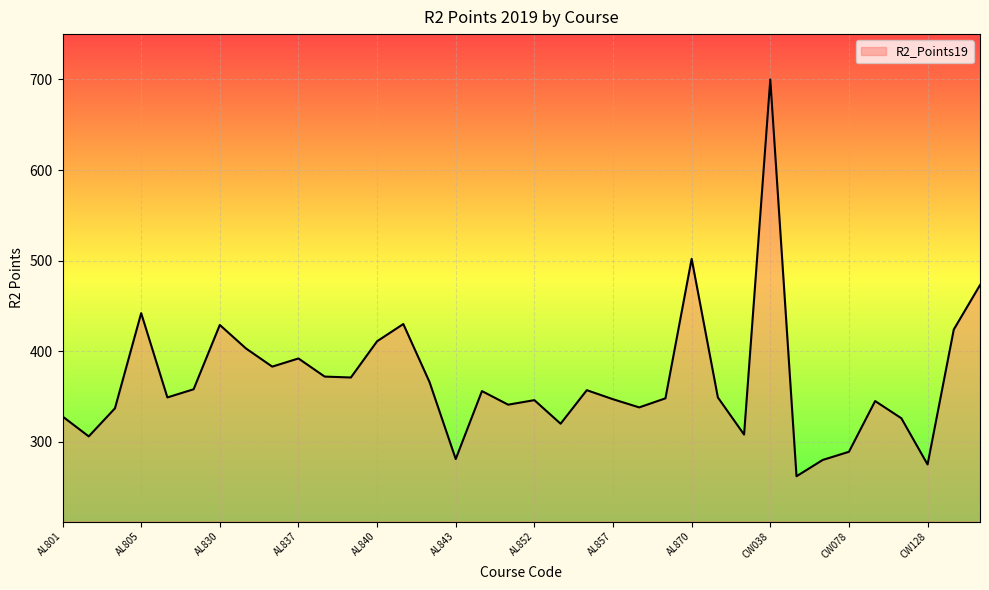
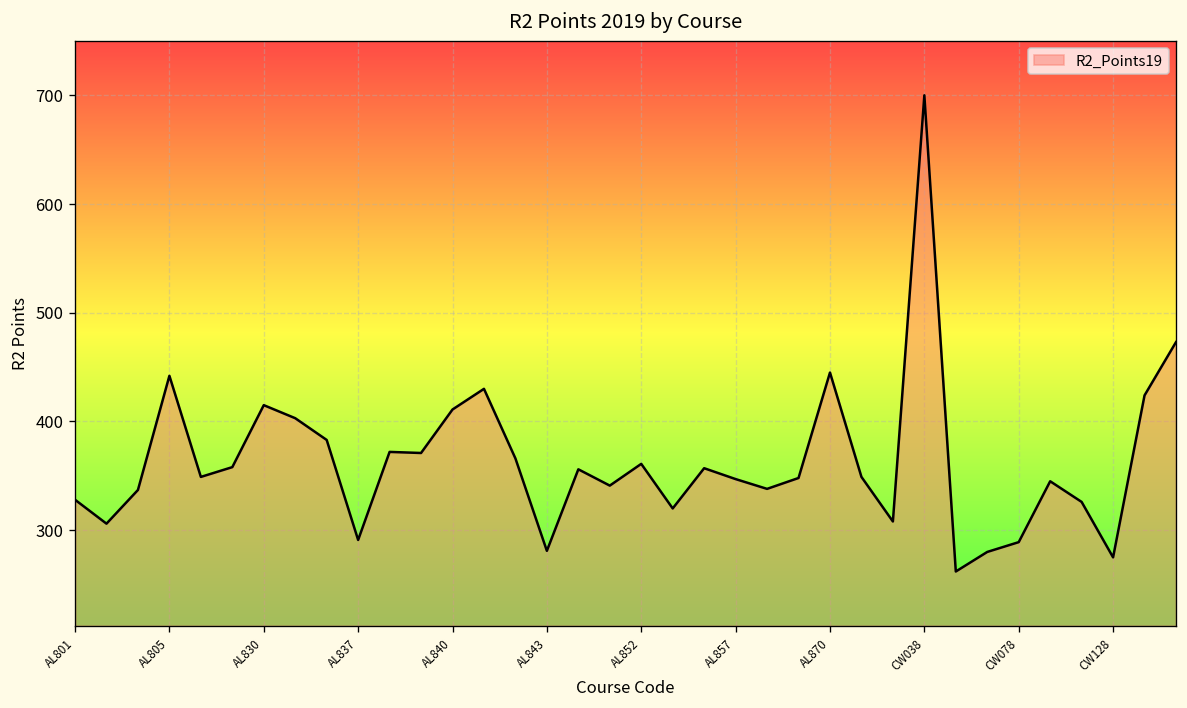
  {
    "AL801": 330,
    "AL805": 440,
-   "AL830": 430,
-   "AL837": 390,
+   "AL830": 420,
+   "AL837": 290,
    "AL840": 410,
    "AL843": 280,
-   "AL852": 350,
+   "AL852": 360,
    "AL857": 350,
-   "AL870": 500,
+   "AL870": 450,
    "CW038": 700,
    "CW078": 290,
    "CW128": 280
  }
